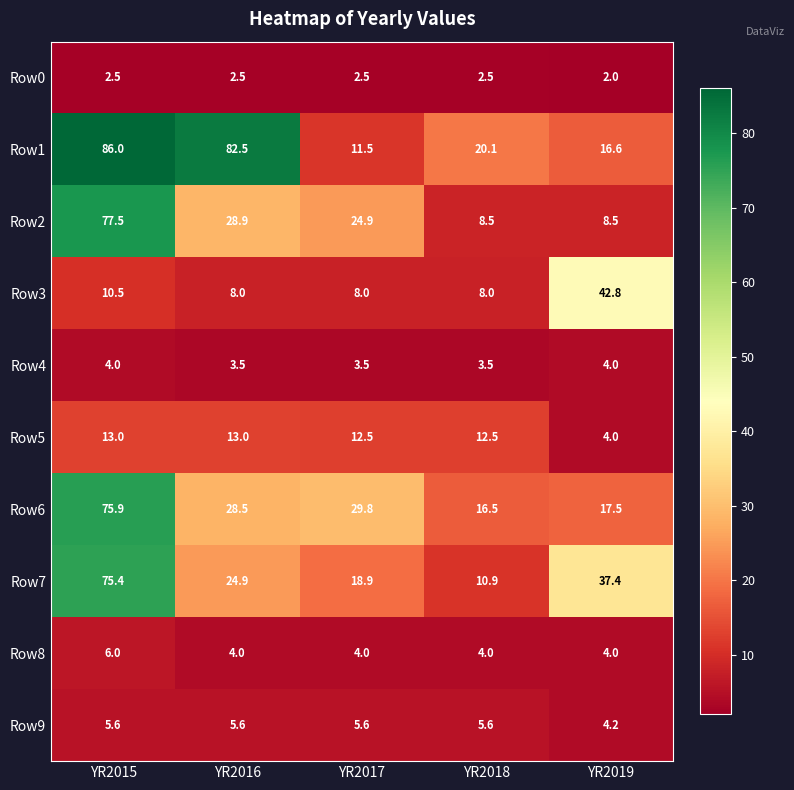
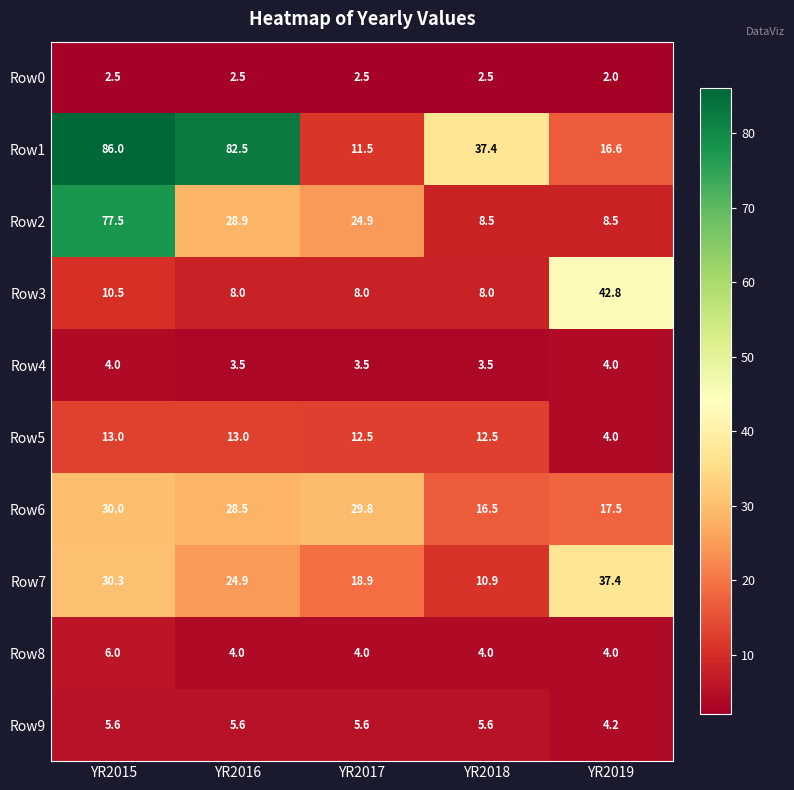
  {
    "Row0": {
      "YR2015": 2.5,
      "YR2016": 2.5,
      "YR2017": 2.5,
      "YR2018": 2.5,
      "YR2019": 2.0
    },
    "Row1": {
      "YR2015": 86.0,
      "YR2016": 82.5,
      "YR2017": 11.5,
-     "YR2018": 20.1,
+     "YR2018": 37.4,
      "YR2019": 16.6
    },
    "Row2": {
      "YR2015": 77.5,
      "YR2016": 28.9,
      "YR2017": 24.9,
      "YR2018": 8.5,
      "YR2019": 8.5
    },
    "Row3": {
      "YR2015": 10.5,
      "YR2016": 8.0,
      "YR2017": 8.0,
      "YR2018": 8.0,
      "YR2019": 42.8
    },
    "Row4": {
      "YR2015": 4.0,
      "YR2016": 3.5,
      "YR2017": 3.5,
      "YR2018": 3.5,
      "YR2019": 4.0
    },
    "Row5": {
      "YR2015": 13.0,
      "YR2016": 13.0,
      "YR2017": 12.5,
      "YR2018": 12.5,
      "YR2019": 4.0
    },
    "Row6": {
-     "YR2015": 75.9,
+     "YR2015": 30.0,
      "YR2016": 28.5,
      "YR2017": 29.8,
      "YR2018": 16.5,
      "YR2019": 17.5
    },
    "Row7": {
-     "YR2015": 75.4,
+     "YR2015": 30.3,
      "YR2016": 24.9,
      "YR2017": 18.9,
      "YR2018": 10.9,
      "YR2019": 37.4
    },
    "Row8": {
      "YR2015": 6.0,
      "YR2016": 4.0,
      "YR2017": 4.0,
      "YR2018": 4.0,
      "YR2019": 4.0
    },
    "Row9": {
      "YR2015": 5.6,
      "YR2016": 5.6,
      "YR2017": 5.6,
      "YR2018": 5.6,
      "YR2019": 4.2
    }
  }
